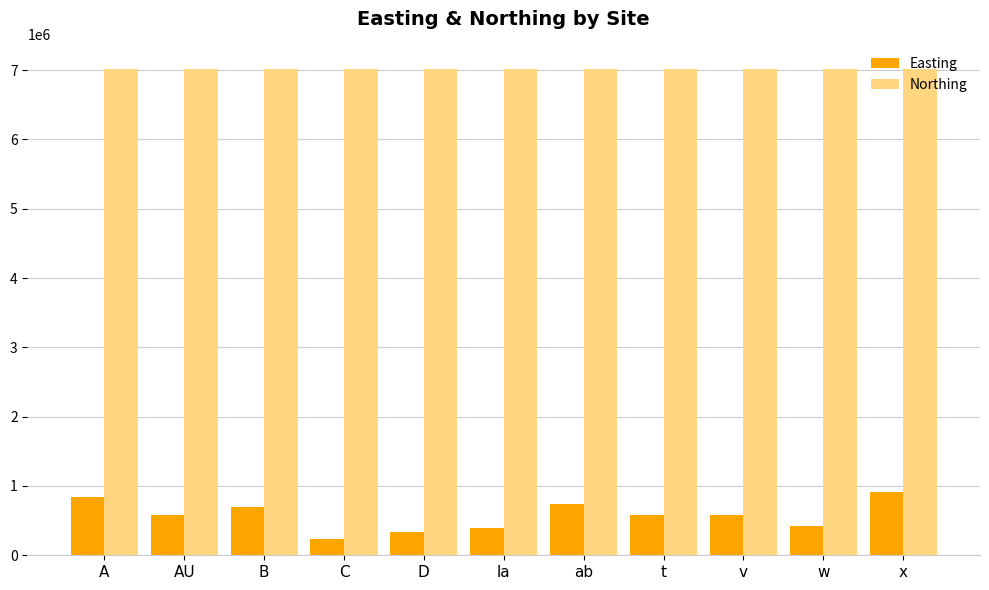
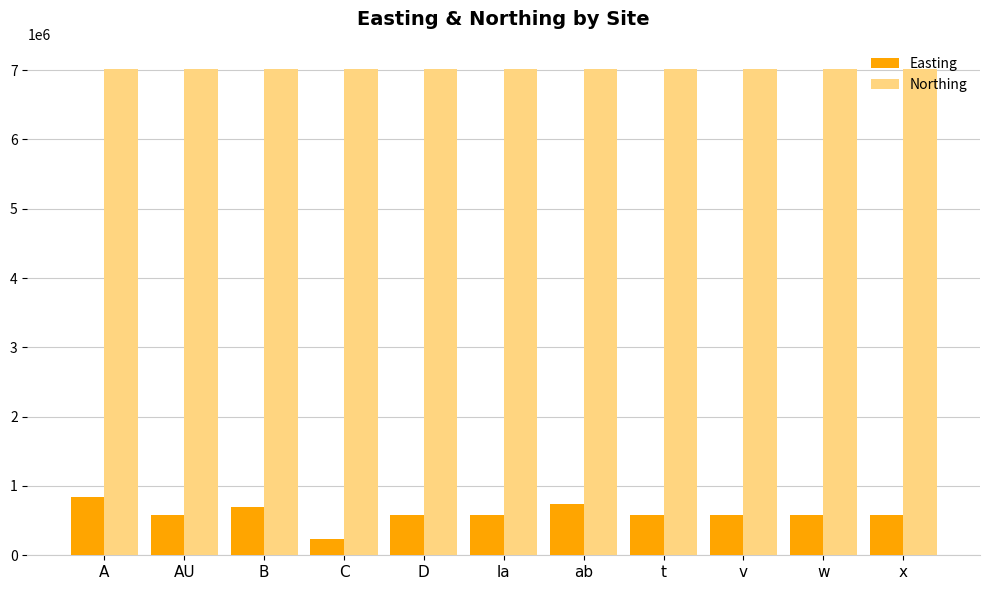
  {
    "Easting": {
      "A": 800000,
      "AU": 600000,
      "B": 700000,
      "C": 200000,
-     "D": 300000,
-     "la": 400000,
+     "D": 600000,
+     "la": 600000,
      "ab": 700000,
      "t": 600000,
      "v": 600000,
-     "w": 400000,
-     "x": 900000
+     "w": 600000,
+     "x": 600000
    },
    "Northing": {
      "A": 7000000,
      "AU": 7000000,
      "B": 7000000,
      "C": 7000000,
      "D": 7000000,
      "la": 7000000,
      "ab": 7000000,
      "t": 7000000,
      "v": 7000000,
      "w": 7000000,
      "x": 7000000
    }
  }
